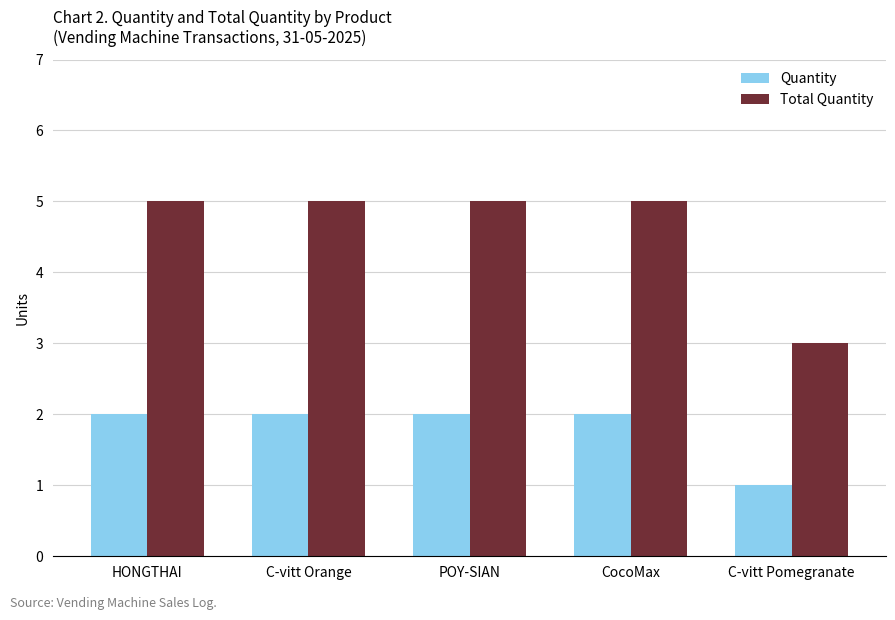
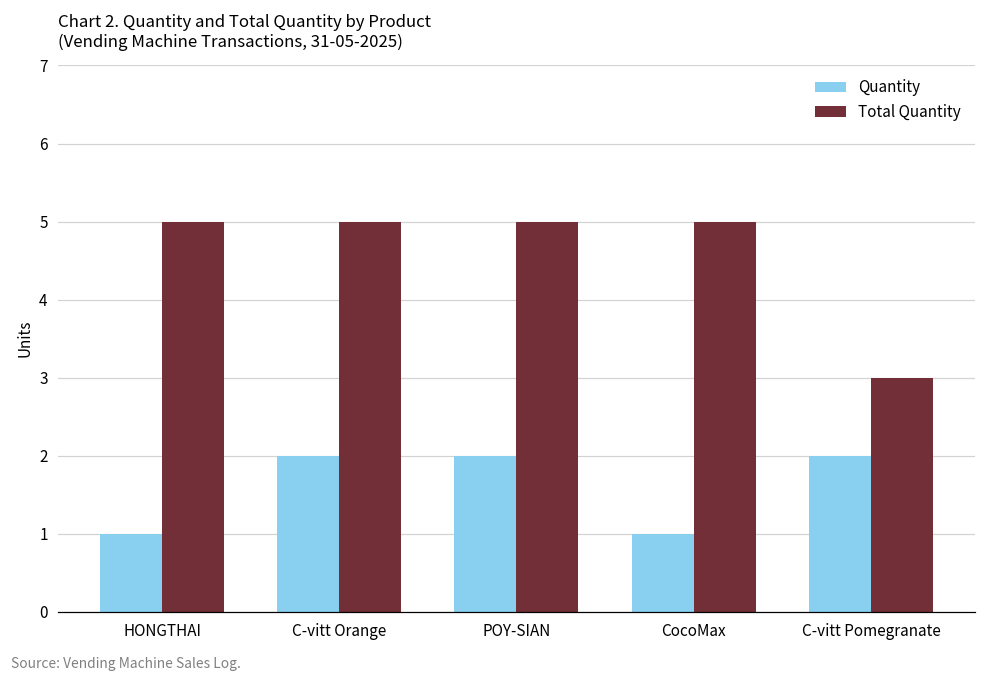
  {
    "Quantity": {
-     "HONGTHAI": 2,
+     "HONGTHAI": 1,
      "C-vitt Orange": 2,
      "POY-SIAN": 2,
-     "CocoMax": 2,
-     "C-vitt Pomegranate": 1
+     "CocoMax": 1,
+     "C-vitt Pomegranate": 2
    },
    "Total Quantity": {
      "HONGTHAI": 5,
      "C-vitt Orange": 5,
      "POY-SIAN": 5,
      "CocoMax": 5,
      "C-vitt Pomegranate": 3
    }
  }
